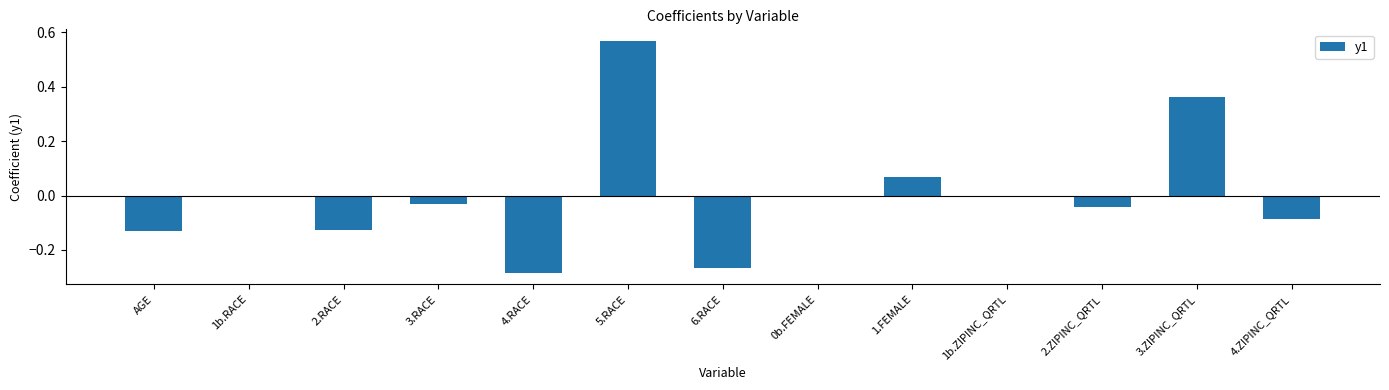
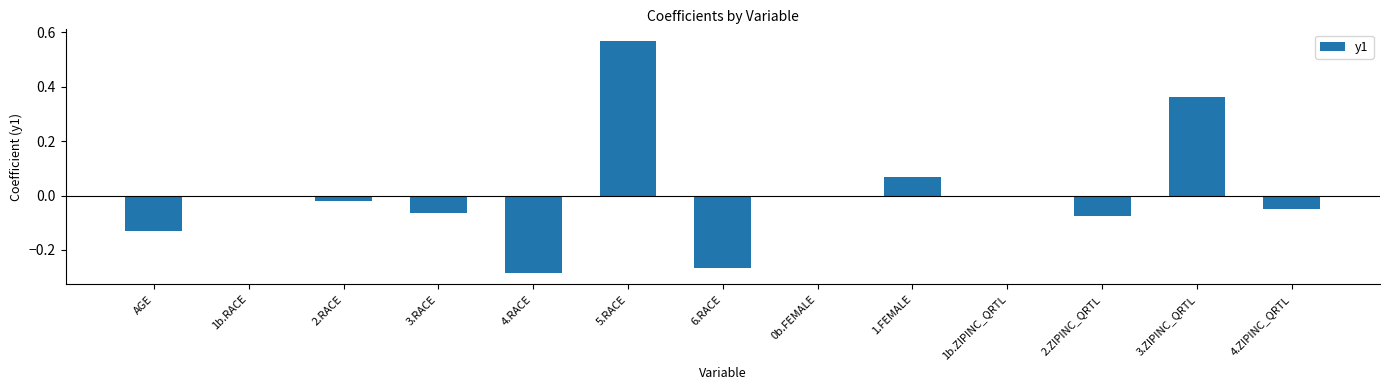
  {
    "AGE": -0.13,
    "1b.RACE": 0.00,
-   "2.RACE": -0.13,
-   "3.RACE": -0.03,
+   "2.RACE": -0.02,
+   "3.RACE": -0.06,
    "4.RACE": -0.28,
    "5.RACE": 0.57,
    "6.RACE": -0.27,
    "0b.FEMALE": 0.00,
    "1.FEMALE": 0.07,
    "1b.ZIPINC_QRTL": 0.00,
-   "2.ZIPINC_QRTL": -0.04,
+   "2.ZIPINC_QRTL": -0.08,
    "3.ZIPINC_QRTL": 0.36,
-   "4.ZIPINC_QRTL": -0.09
+   "4.ZIPINC_QRTL": -0.05
  }
